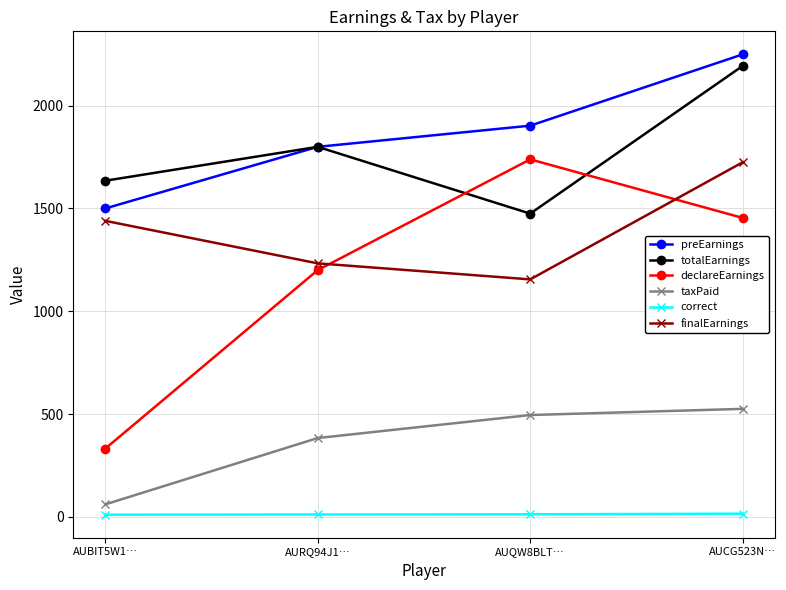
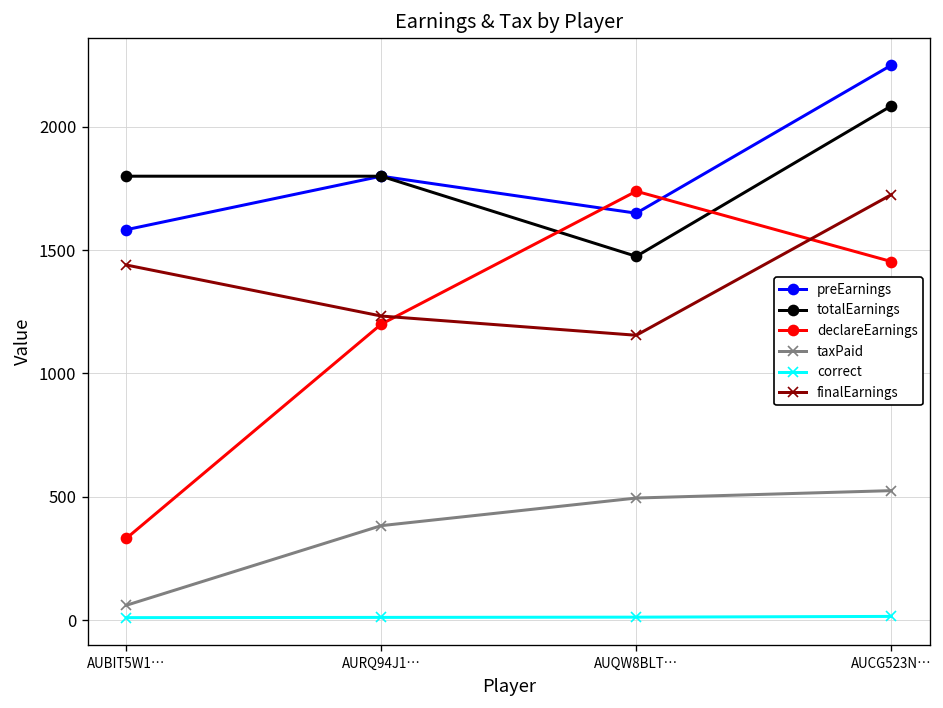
  {
    "preEarnings": {
-     "AUBIT5W1…": 1500,
-     "AUQW8BLT…": 1900,
+     "AUBIT5W1…": 1580,
+     "AUQW8BLT…": 1650,
      "AUCG523N…": 2250
    },
    "totalEarnings": {
-     "AUBIT5W1…": 1640,
+     "AUBIT5W1…": 1800,
      "AUQW8BLT…": 1480,
-     "AUCG523N…": 2190
+     "AUCG523N…": 2090
    },
    "declareEarnings": {
      "AUBIT5W1…": 330,
      "AURQ94J1…": 1200,
      "AUQW8BLT…": 1740,
      "AUCG523N…": 1450
    },
    "taxPaid": {
      "AUBIT5W1…": 60,
      "AURQ94J1…": 380,
      "AUQW8BLT…": 500,
      "AUCG523N…": 530
    },
    "correct": {
      "AUBIT5W1…": 10,
      "AURQ94J1…": 10,
      "AUQW8BLT…": 10,
      "AUCG523N…": 20
    },
    "finalEarnings": {
      "AUBIT5W1…": 1440,
      "AURQ94J1…": 1230,
      "AUQW8BLT…": 1160,
      "AUCG523N…": 1730
    }
  }
